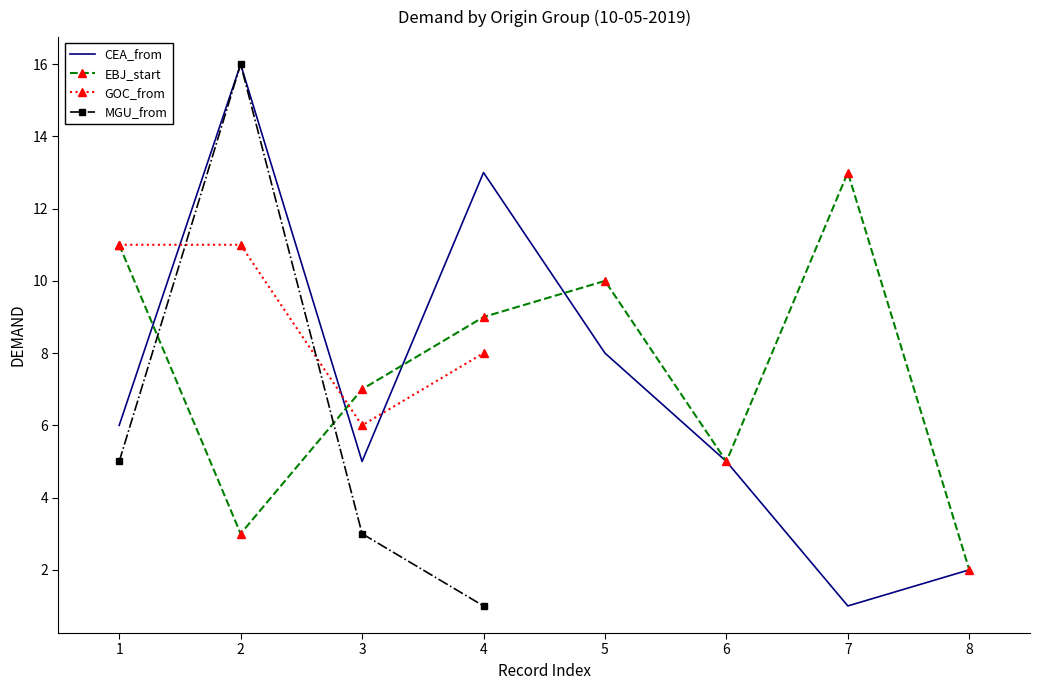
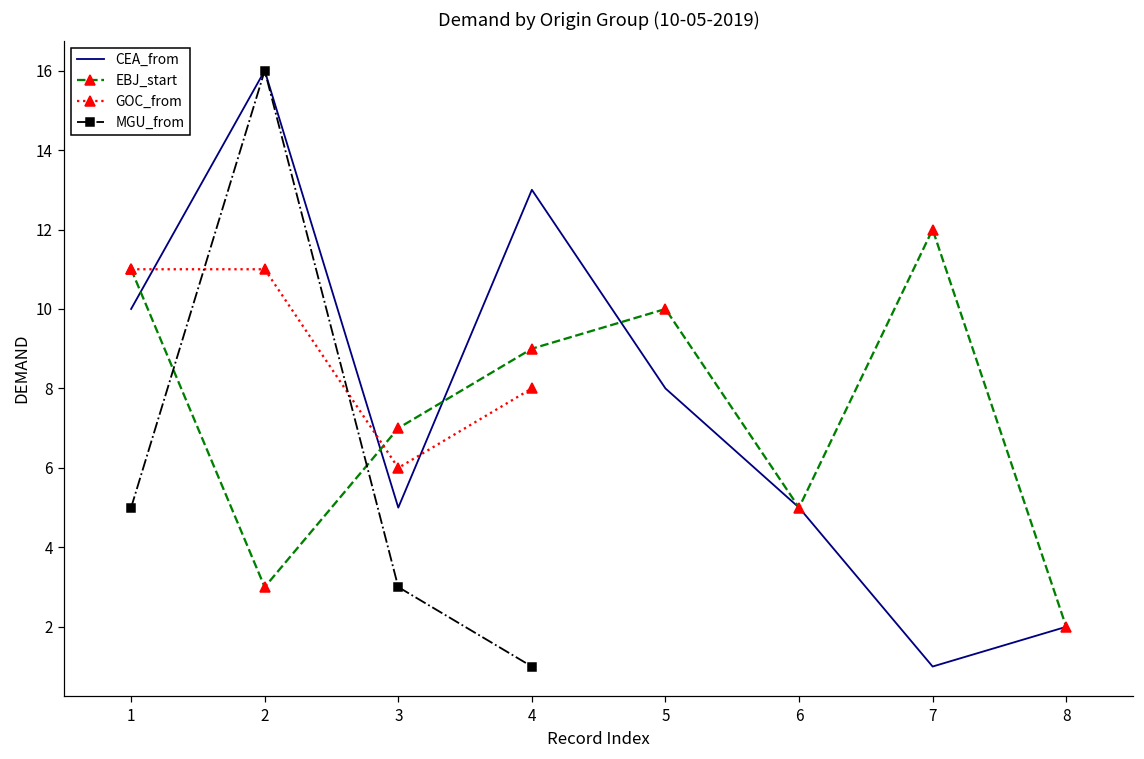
  {
    "CEA_from": {
-     "1": 6,
+     "1": 10,
      "3": 5,
      "4": 13,
      "5": 8,
      "7": 1
    },
    "EBJ_start": {
      "2": 3,
      "3": 7,
      "4": 9,
      "5": 10,
-     "7": 13
+     "7": 12
    },
    "GOC_from": {
      "2": 11,
      "3": 6,
      "4": 8
    },
    "MGU_from": {
      "1": 5,
      "3": 3,
      "4": 1
    }
  }
